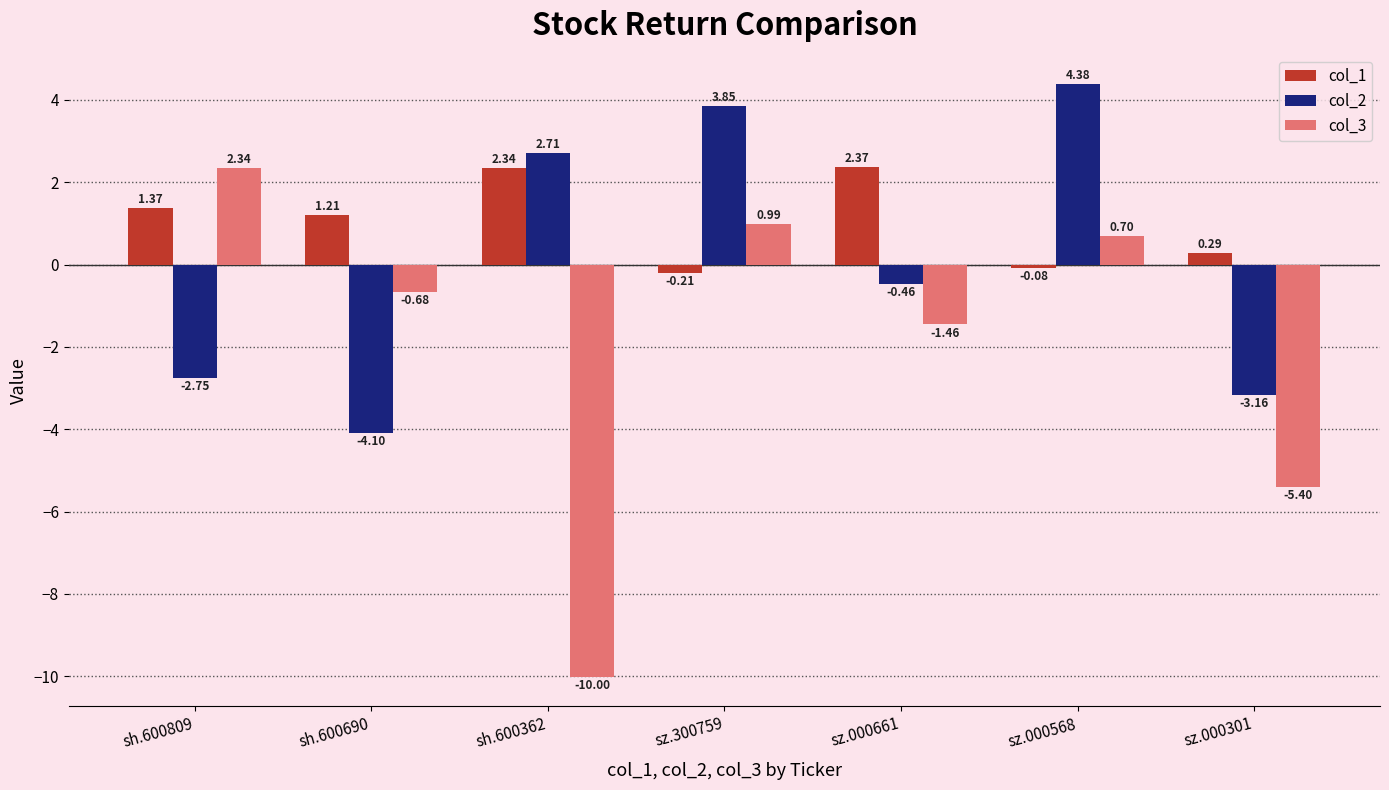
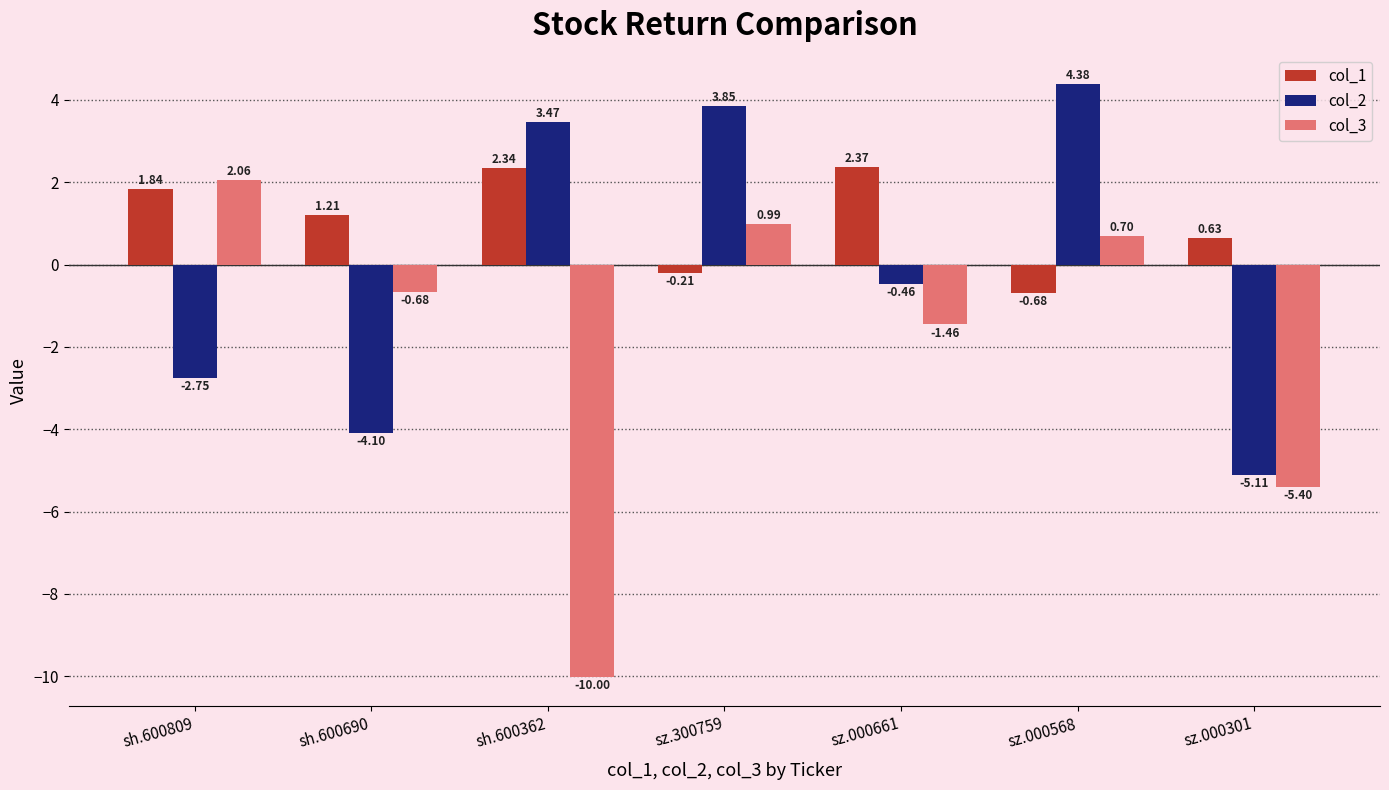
  {
    "col_1": {
-     "sh.600809": 1.37,
+     "sh.600809": 1.84,
      "sh.600690": 1.21,
      "sh.600362": 2.34,
      "sz.300759": -0.21,
      "sz.000661": 2.37,
-     "sz.000568": -0.08,
-     "sz.000301": 0.29
+     "sz.000568": -0.68,
+     "sz.000301": 0.63
    },
    "col_2": {
      "sh.600809": -2.75,
      "sh.600690": -4.10,
-     "sh.600362": 2.71,
+     "sh.600362": 3.47,
      "sz.300759": 3.85,
      "sz.000661": -0.46,
      "sz.000568": 4.38,
-     "sz.000301": -3.16
+     "sz.000301": -5.11
    },
    "col_3": {
-     "sh.600809": 2.34,
+     "sh.600809": 2.06,
      "sh.600690": -0.68,
      "sh.600362": -10.00,
      "sz.300759": 0.99,
      "sz.000661": -1.46,
      "sz.000568": 0.70,
      "sz.000301": -5.40
    }
  }
